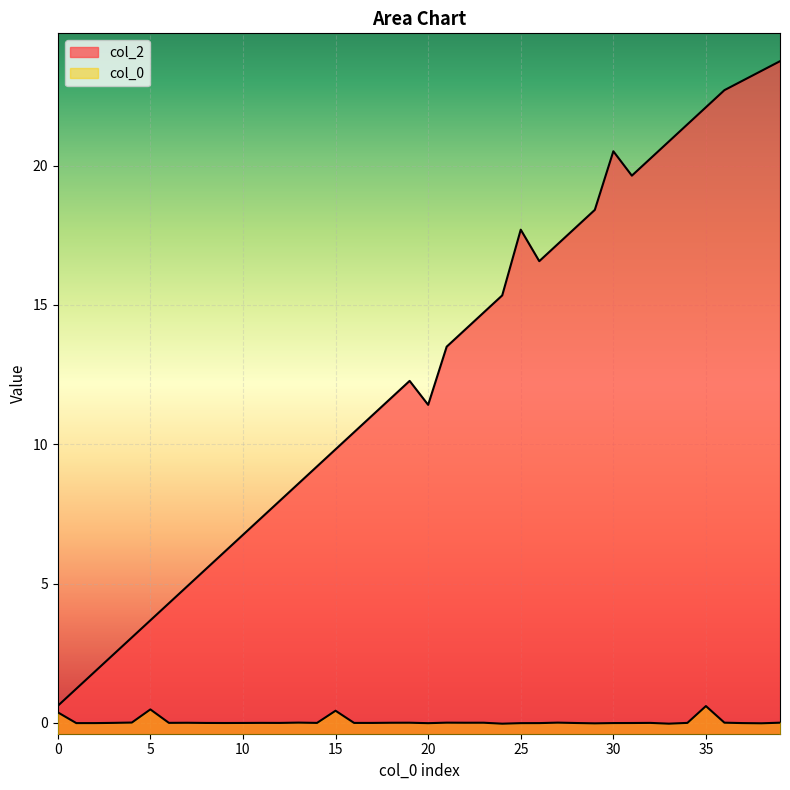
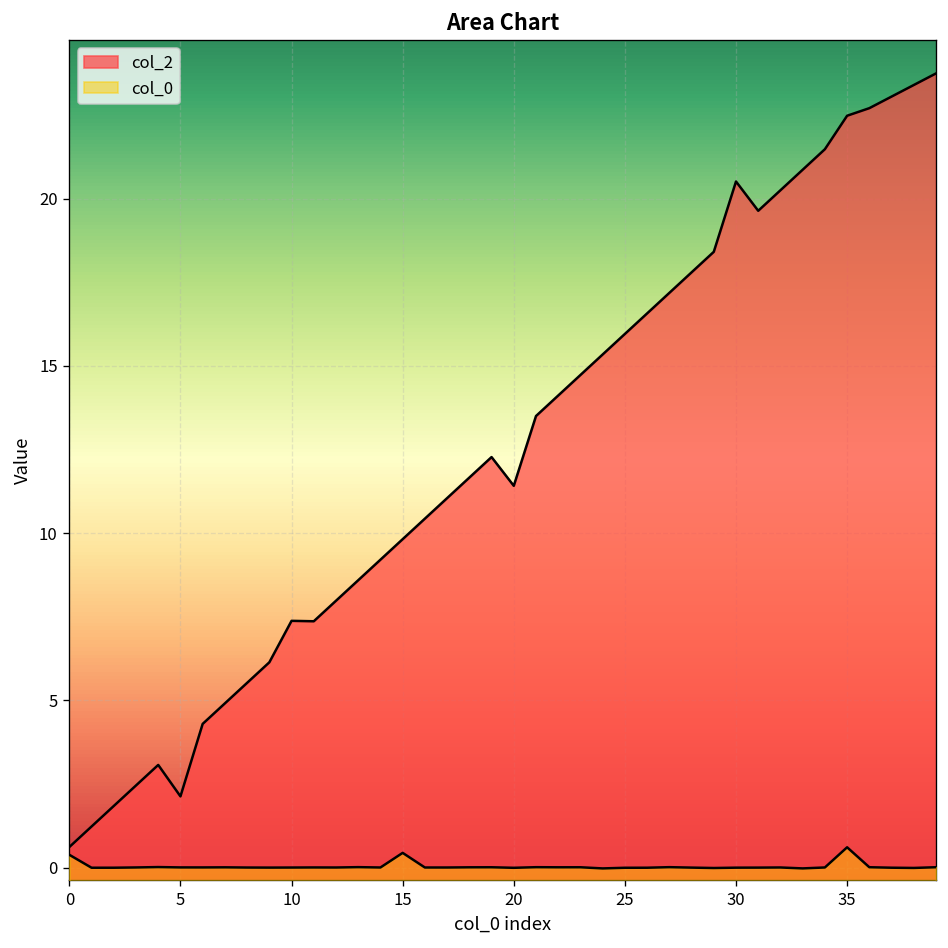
  {
    "col_2": {
      "0": 0.6,
-     "5": 3.7,
-     "10": 6.8,
+     "5": 2.1,
+     "10": 7.4,
      "15": 9.8,
      "20": 11.4,
-     "25": 17.7,
+     "25": 16.0,
      "30": 20.5,
-     "35": 22.1
+     "35": 22.5
    },
    "col_0": {
      "0": 0.4,
-     "5": 0.5,
+     "5": 0.0,
      "10": 0.0,
      "15": 0.4,
      "20": 0.0,
      "25": 0.0,
      "30": 0.0,
      "35": 0.6
    }
  }
